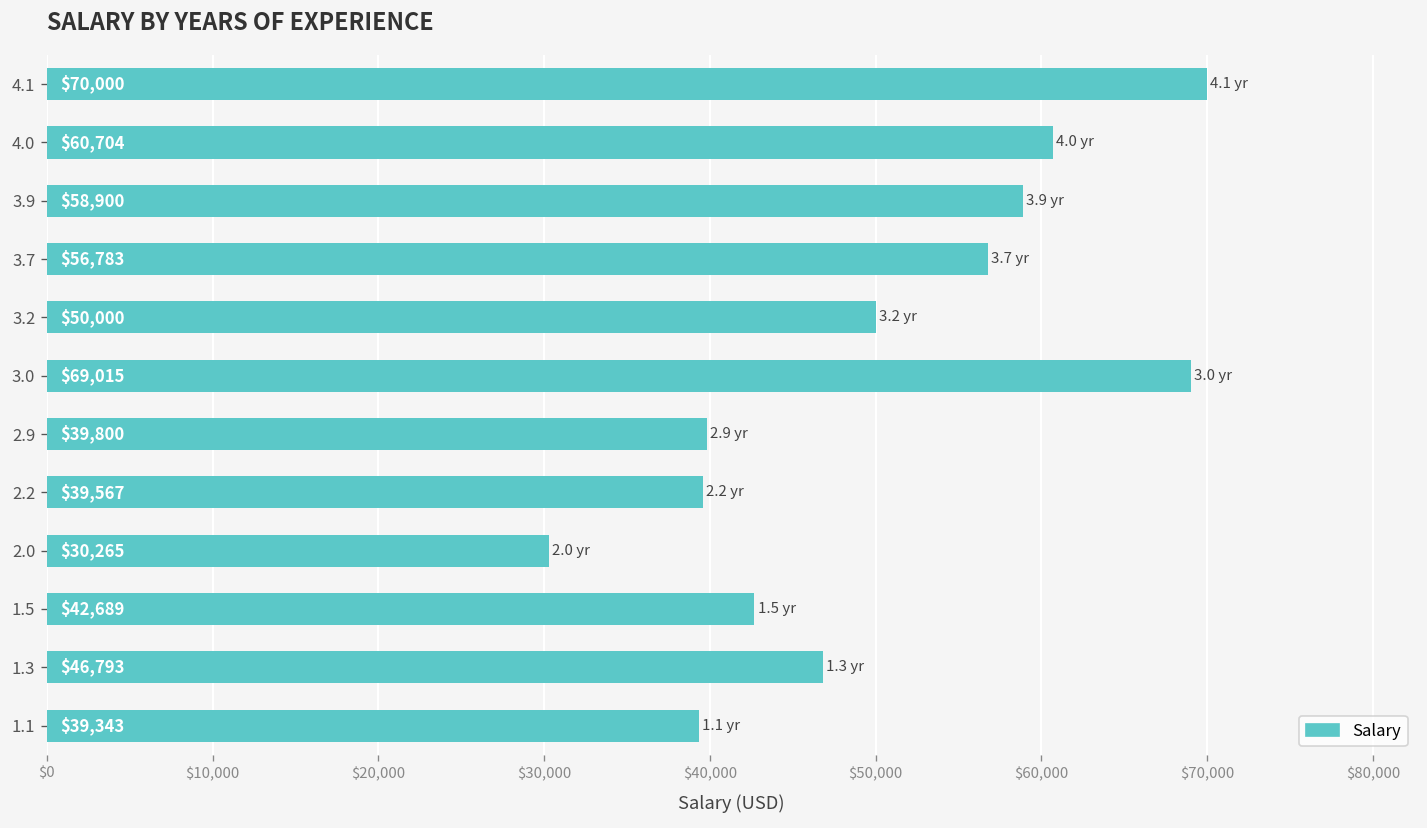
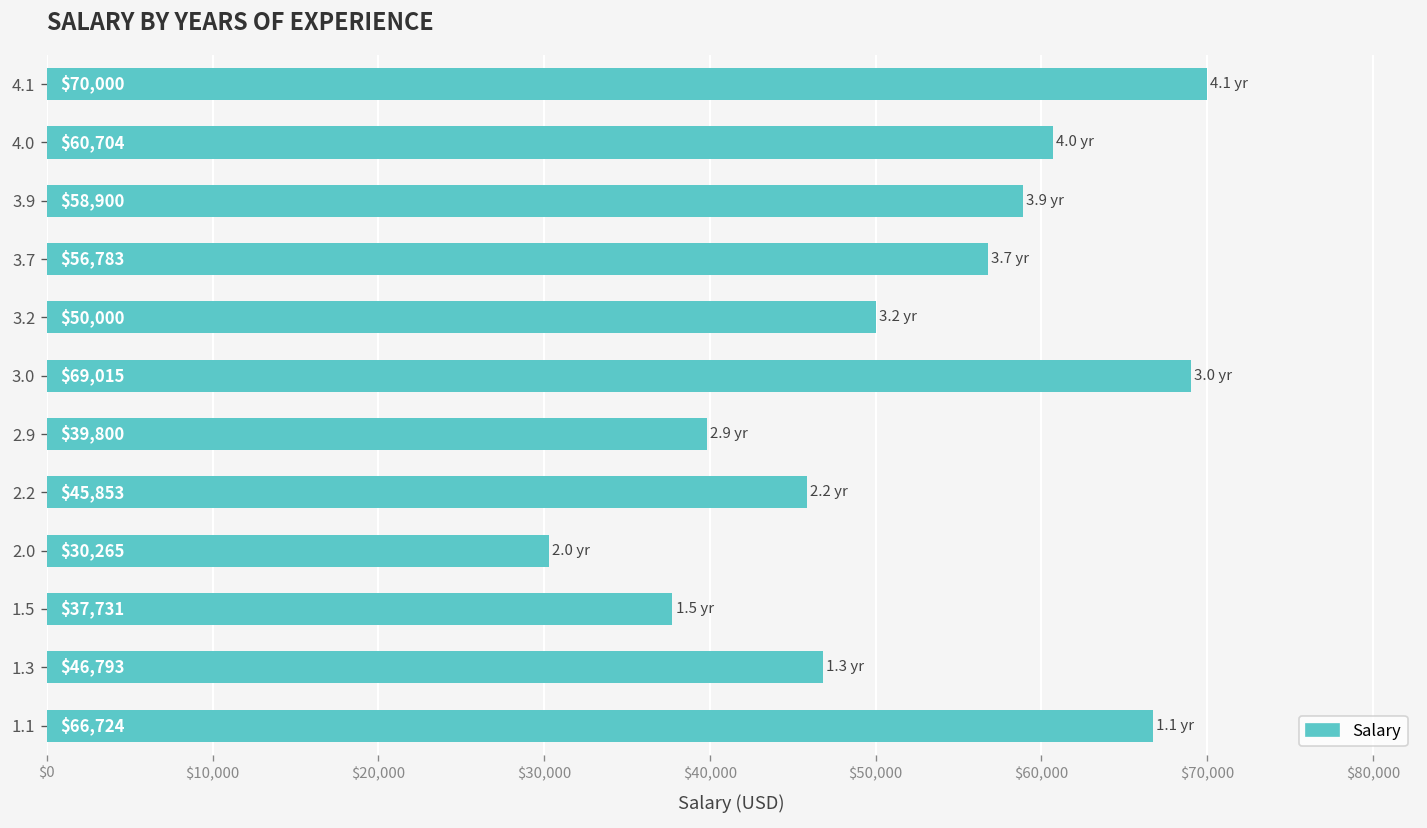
  {
    "4.1": "$70,000",
    "4.0": "$60,704",
    "3.9": "$58,900",
    "3.7": "$56,783",
    "3.2": "$50,000",
    "3.0": "$69,015",
    "2.9": "$39,800",
-   "2.2": "$39,567",
+   "2.2": "$45,853",
    "2.0": "$30,265",
-   "1.5": "$42,689",
+   "1.5": "$37,731",
    "1.3": "$46,793",
-   "1.1": "$39,343"
+   "1.1": "$66,724"
  }
